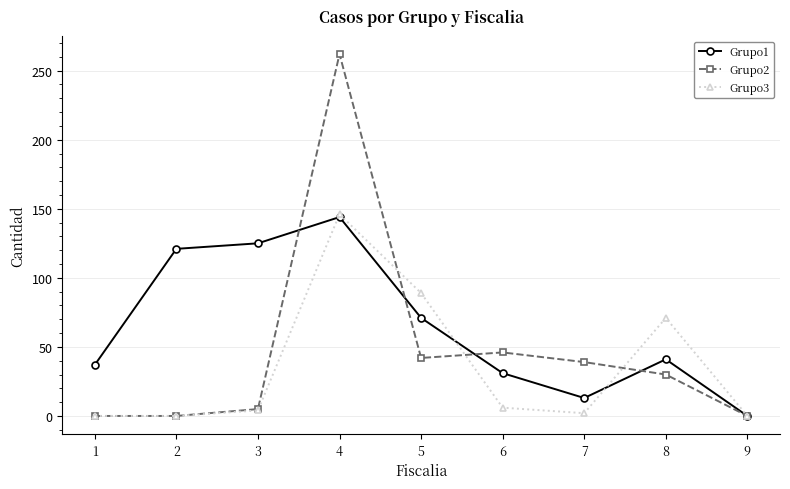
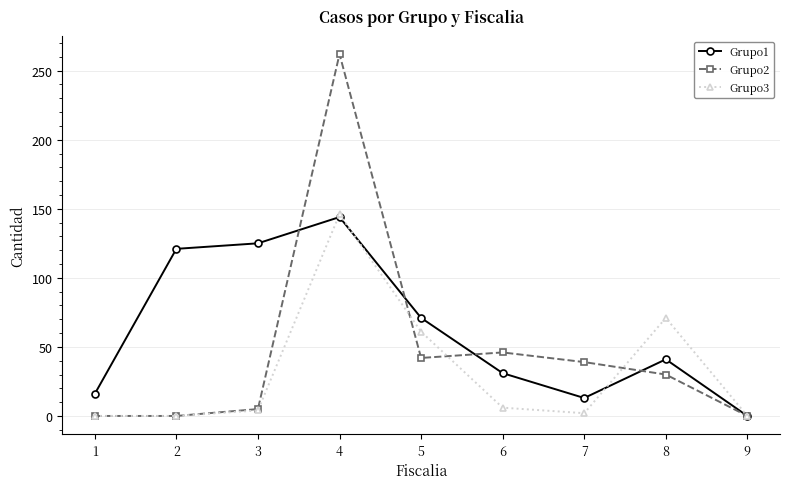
  {
    "Grupo1": {
-     "1": 37,
+     "1": 16,
      "2": 121,
      "3": 125,
      "4": 144,
      "5": 71,
      "6": 31,
      "7": 13,
      "8": 41
    },
    "Grupo2": {
      "4": 262,
      "5": 42,
      "6": 46,
      "7": 39,
      "8": 30
    },
    "Grupo3": {
      "4": 146,
-     "5": 89,
+     "5": 61,
      "6": 6,
      "7": 2,
      "8": 71
    }
  }
